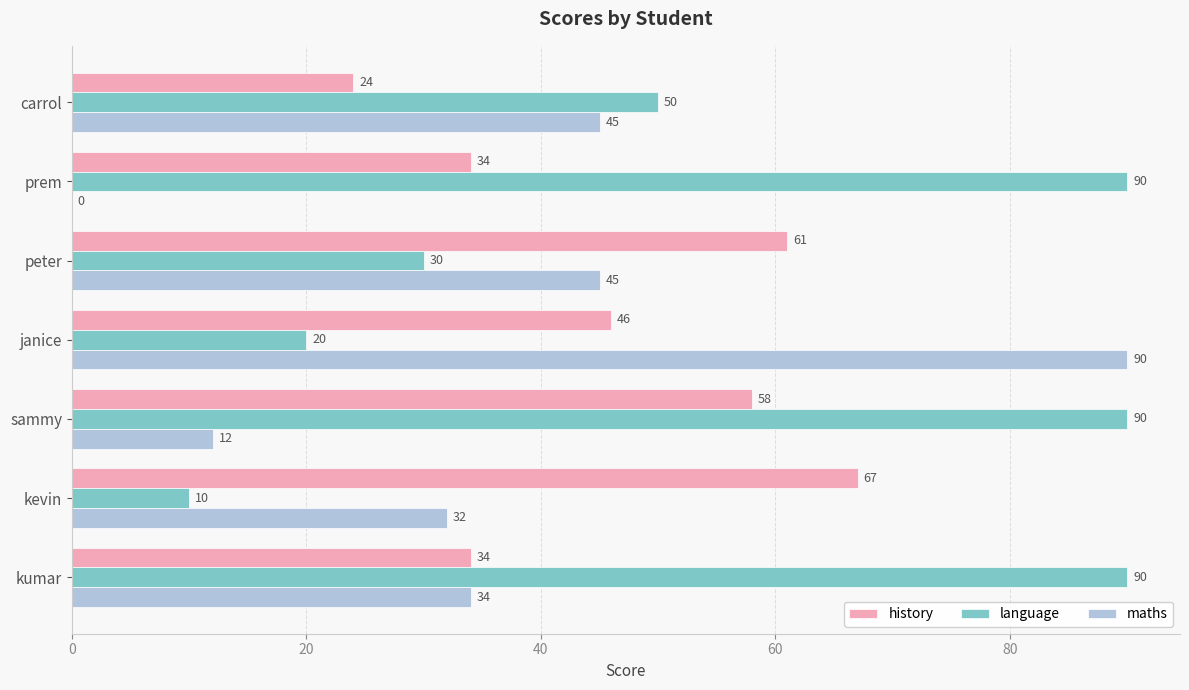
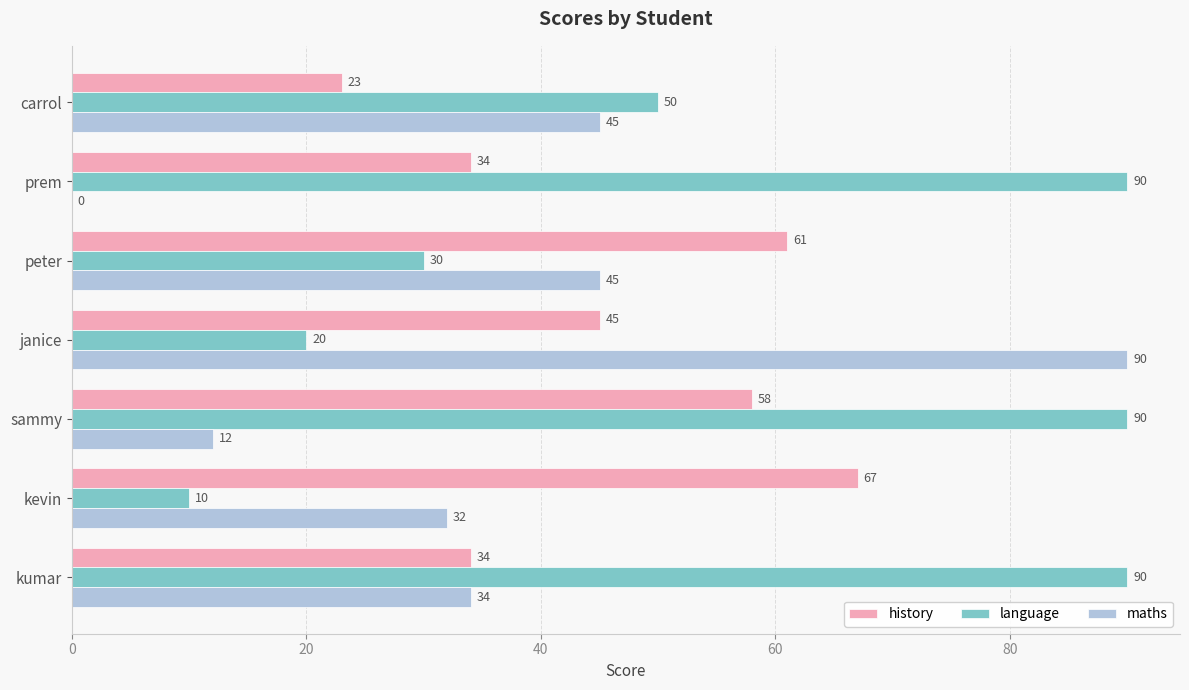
  {
    "history": {
-     "carrol": 24,
+     "carrol": 23,
      "prem": 34,
      "peter": 61,
-     "janice": 46,
+     "janice": 45,
      "sammy": 58,
      "kevin": 67,
      "kumar": 34
    }
  }
